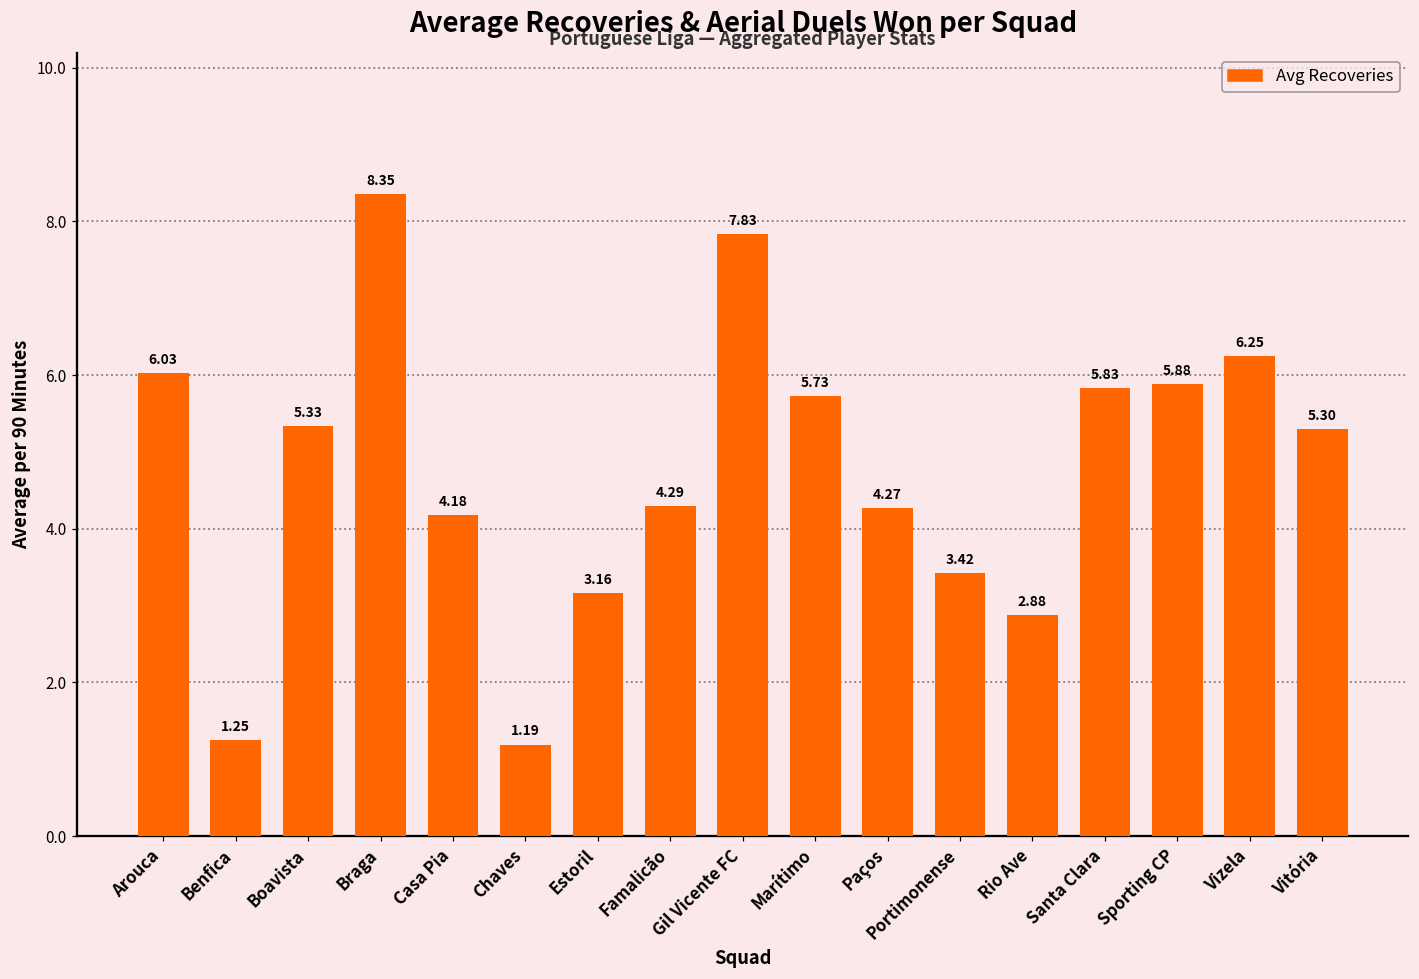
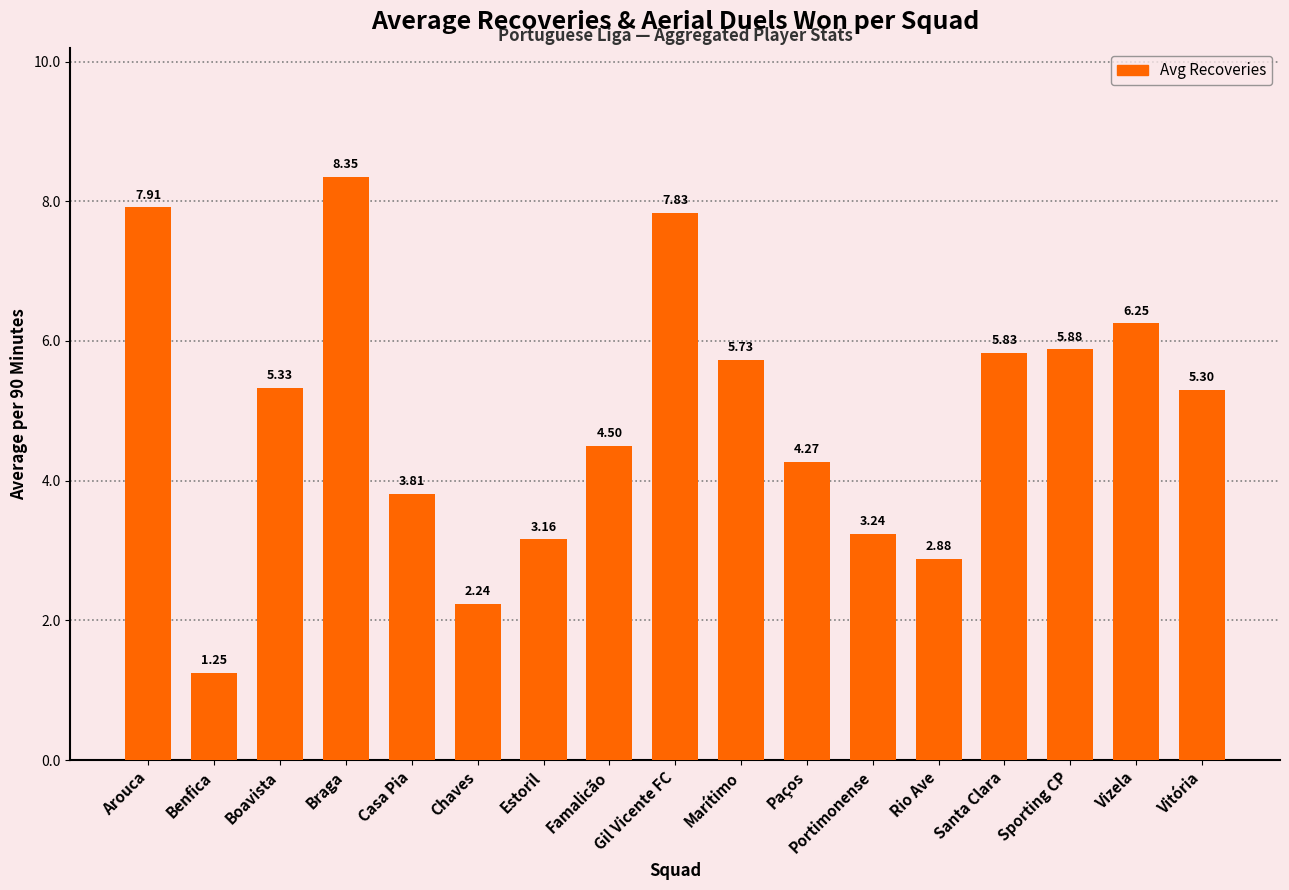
  {
-   "Arouca": 6.03,
+   "Arouca": 7.91,
    "Benfica": 1.25,
    "Boavista": 5.33,
    "Braga": 8.35,
-   "Casa Pia": 4.18,
-   "Chaves": 1.19,
+   "Casa Pia": 3.81,
+   "Chaves": 2.24,
    "Estoril": 3.16,
-   "Famalicão": 4.29,
+   "Famalicão": 4.50,
    "Gil Vicente FC": 7.83,
    "Marítimo": 5.73,
    "Paços": 4.27,
-   "Portimonense": 3.42,
+   "Portimonense": 3.24,
    "Rio Ave": 2.88,
    "Santa Clara": 5.83,
    "Sporting CP": 5.88,
    "Vizela": 6.25,
    "Vitória": 5.30
  }
